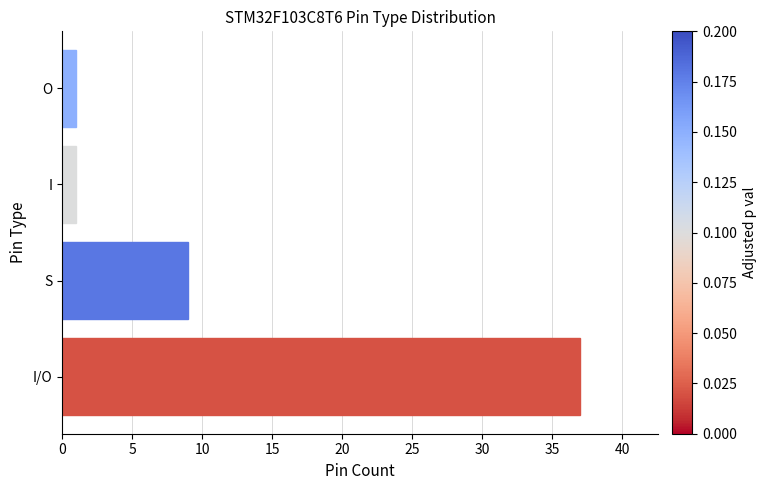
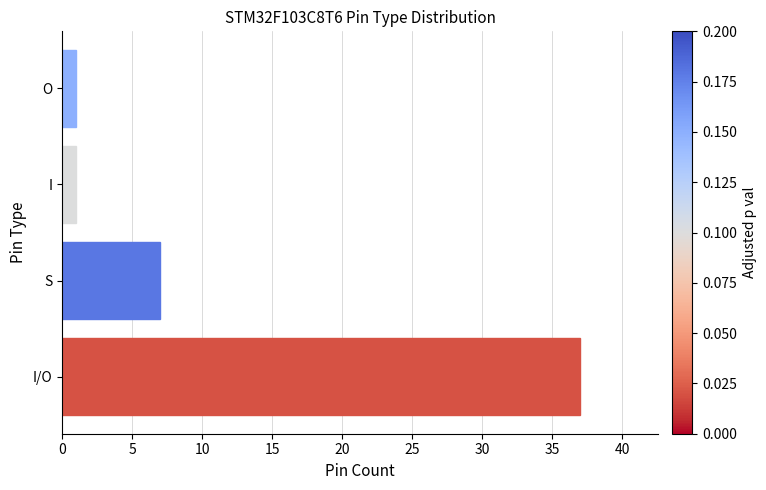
  {
    "O": 1,
    "I": 1,
-   "S": 9,
+   "S": 7,
    "I/O": 37
  }
